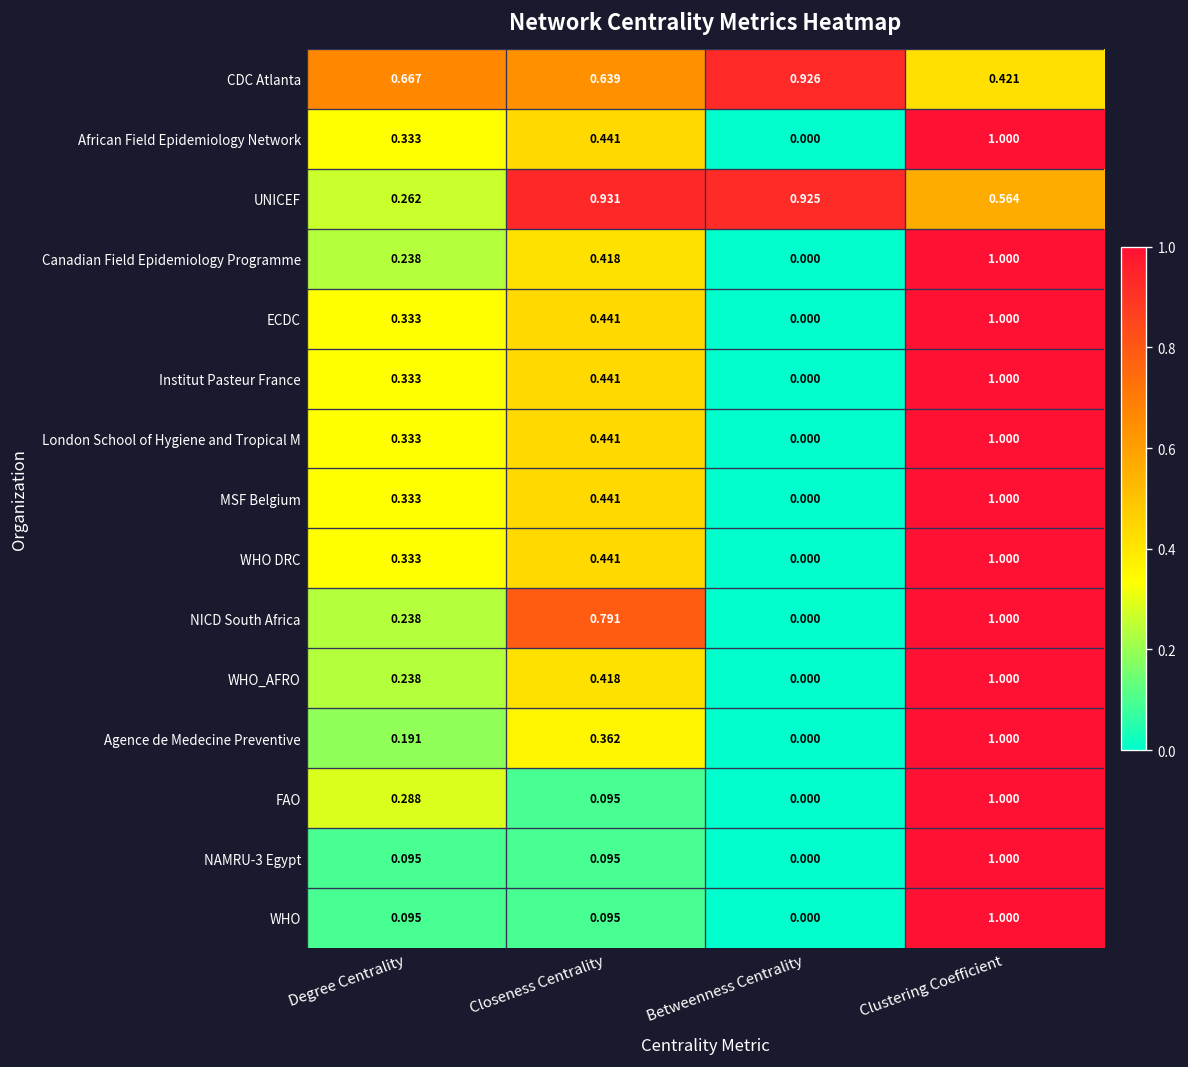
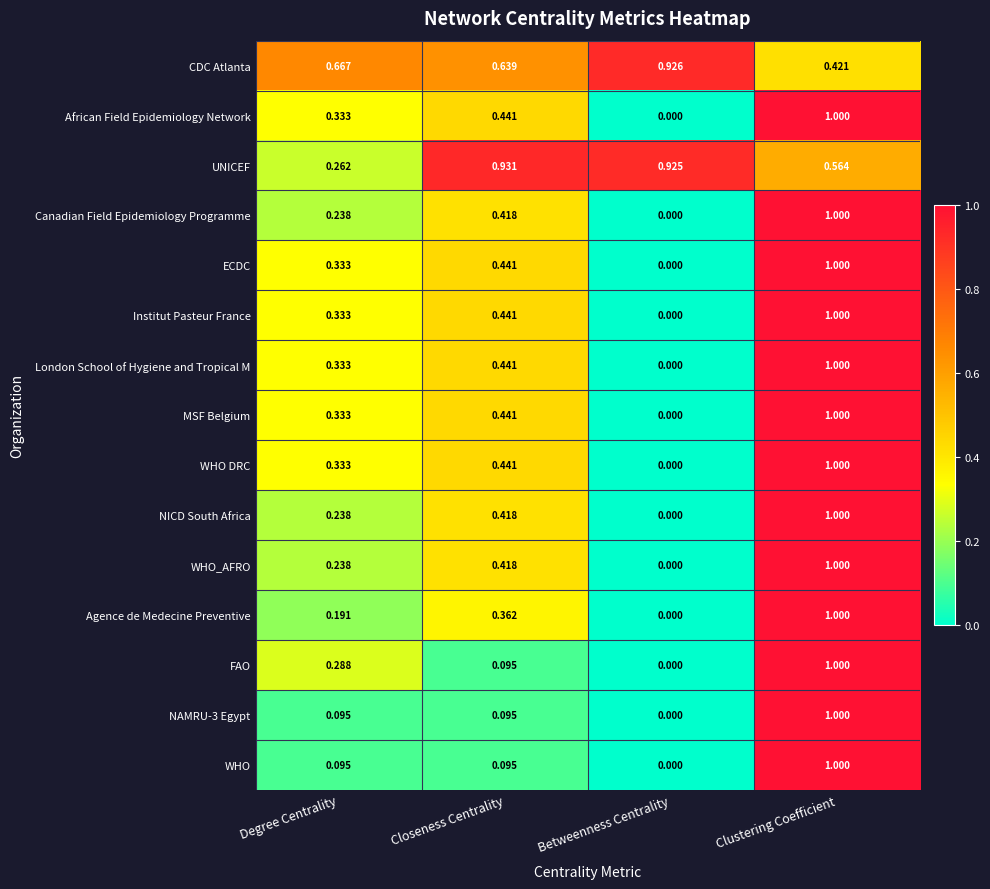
  {
    "CDC Atlanta": {
      "Degree Centrality": 0.667,
      "Closeness Centrality": 0.639,
      "Betweenness Centrality": 0.926,
      "Clustering Coefficient": 0.421
    },
    "African Field Epidemiology Network": {
      "Degree Centrality": 0.333,
      "Closeness Centrality": 0.441,
      "Betweenness Centrality": 0.000,
      "Clustering Coefficient": 1.000
    },
    "UNICEF": {
      "Degree Centrality": 0.262,
      "Closeness Centrality": 0.931,
      "Betweenness Centrality": 0.925,
      "Clustering Coefficient": 0.564
    },
    "Canadian Field Epidemiology Programme": {
      "Degree Centrality": 0.238,
      "Closeness Centrality": 0.418,
      "Betweenness Centrality": 0.000,
      "Clustering Coefficient": 1.000
    },
    "ECDC": {
      "Degree Centrality": 0.333,
      "Closeness Centrality": 0.441,
      "Betweenness Centrality": 0.000,
      "Clustering Coefficient": 1.000
    },
    "Institut Pasteur France": {
      "Degree Centrality": 0.333,
      "Closeness Centrality": 0.441,
      "Betweenness Centrality": 0.000,
      "Clustering Coefficient": 1.000
    },
    "London School of Hygiene and Tropical M": {
      "Degree Centrality": 0.333,
      "Closeness Centrality": 0.441,
      "Betweenness Centrality": 0.000,
      "Clustering Coefficient": 1.000
    },
    "MSF Belgium": {
      "Degree Centrality": 0.333,
      "Closeness Centrality": 0.441,
      "Betweenness Centrality": 0.000,
      "Clustering Coefficient": 1.000
    },
    "WHO DRC": {
      "Degree Centrality": 0.333,
      "Closeness Centrality": 0.441,
      "Betweenness Centrality": 0.000,
      "Clustering Coefficient": 1.000
    },
    "NICD South Africa": {
      "Degree Centrality": 0.238,
-     "Closeness Centrality": 0.791,
+     "Closeness Centrality": 0.418,
      "Betweenness Centrality": 0.000,
      "Clustering Coefficient": 1.000
    },
    "WHO_AFRO": {
      "Degree Centrality": 0.238,
      "Closeness Centrality": 0.418,
      "Betweenness Centrality": 0.000,
      "Clustering Coefficient": 1.000
    },
    "Agence de Medecine Preventive": {
      "Degree Centrality": 0.191,
      "Closeness Centrality": 0.362,
      "Betweenness Centrality": 0.000,
      "Clustering Coefficient": 1.000
    },
    "FAO": {
      "Degree Centrality": 0.288,
      "Closeness Centrality": 0.095,
      "Betweenness Centrality": 0.000,
      "Clustering Coefficient": 1.000
    },
    "NAMRU-3 Egypt": {
      "Degree Centrality": 0.095,
      "Closeness Centrality": 0.095,
      "Betweenness Centrality": 0.000,
      "Clustering Coefficient": 1.000
    },
    "WHO": {
      "Degree Centrality": 0.095,
      "Closeness Centrality": 0.095,
      "Betweenness Centrality": 0.000,
      "Clustering Coefficient": 1.000
    }
  }
